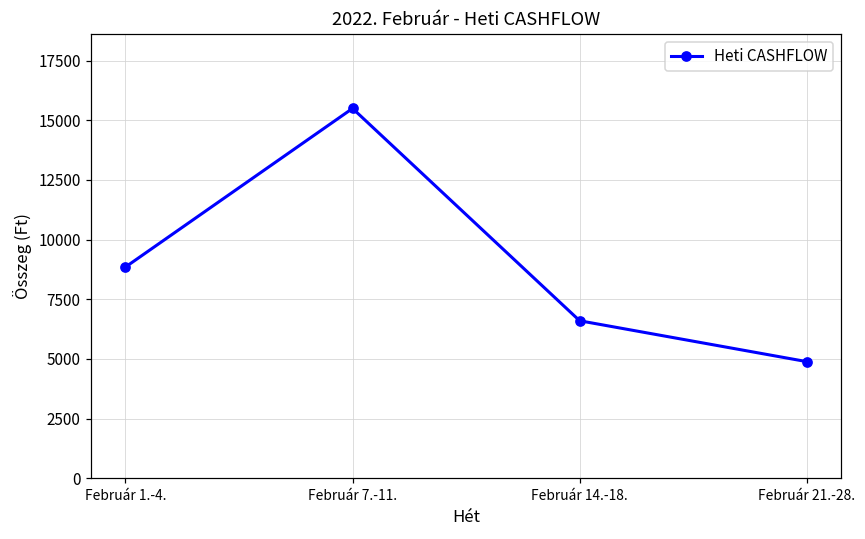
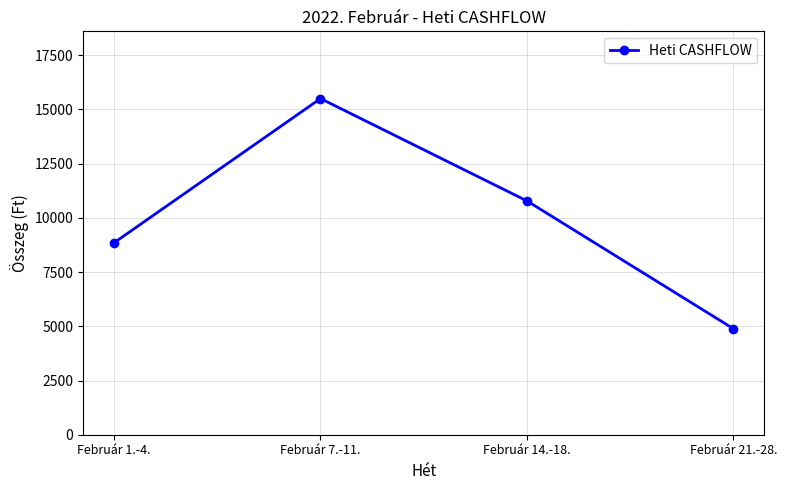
  {
    "Február 1.-4.": 8900,
    "Február 7.-11.": 15500,
-   "Február 14.-18.": 6600,
+   "Február 14.-18.": 10800,
    "Február 21.-28.": 4900
  }
